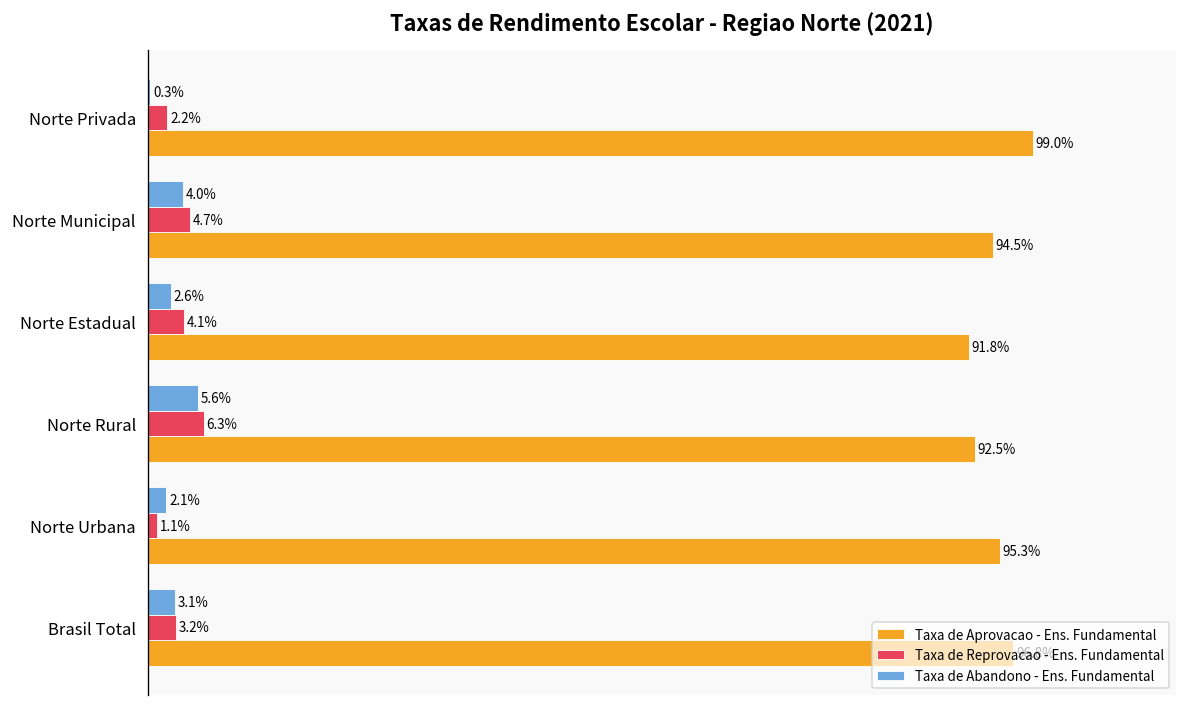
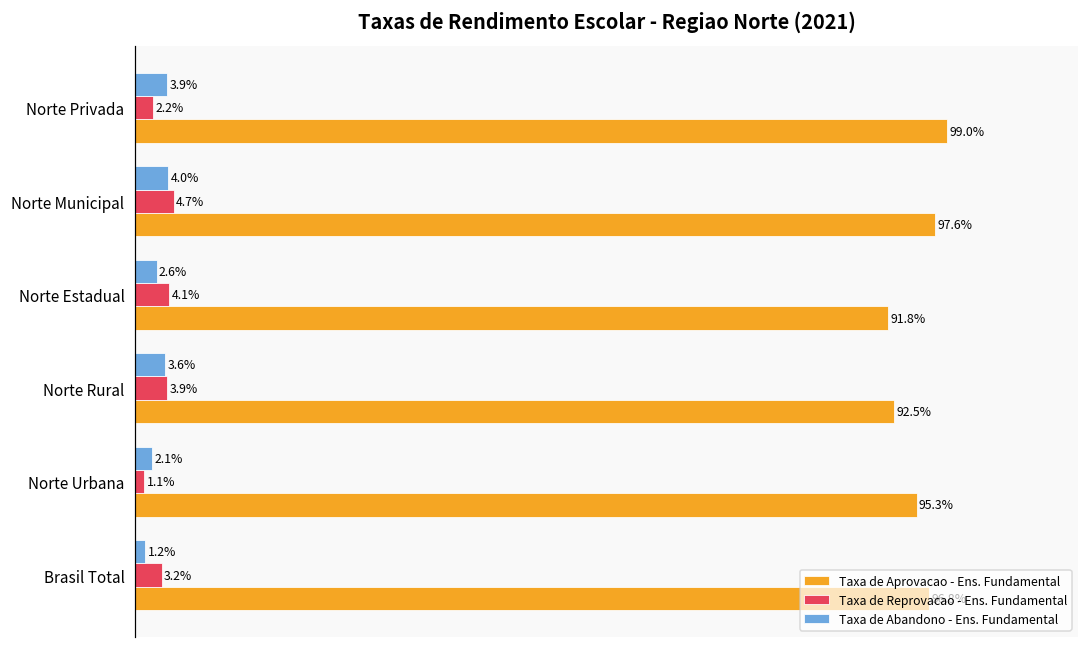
  {
    "Taxa de Aprovacao - Ens. Fundamental": {
      "Norte Privada": "99.0%",
-     "Norte Municipal": "94.5%",
+     "Norte Municipal": "97.6%",
      "Norte Estadual": "91.8%",
      "Norte Rural": "92.5%",
      "Norte Urbana": "95.3%"
    },
    "Taxa de Reprovacao - Ens. Fundamental": {
      "Norte Privada": "2.2%",
      "Norte Municipal": "4.7%",
      "Norte Estadual": "4.1%",
-     "Norte Rural": "6.3%",
+     "Norte Rural": "3.9%",
      "Norte Urbana": "1.1%",
      "Brasil Total": "3.2%"
    },
    "Taxa de Abandono - Ens. Fundamental": {
-     "Norte Privada": "0.3%",
+     "Norte Privada": "3.9%",
      "Norte Municipal": "4.0%",
      "Norte Estadual": "2.6%",
-     "Norte Rural": "5.6%",
+     "Norte Rural": "3.6%",
      "Norte Urbana": "2.1%",
-     "Brasil Total": "3.1%"
+     "Brasil Total": "1.2%"
    }
  }
